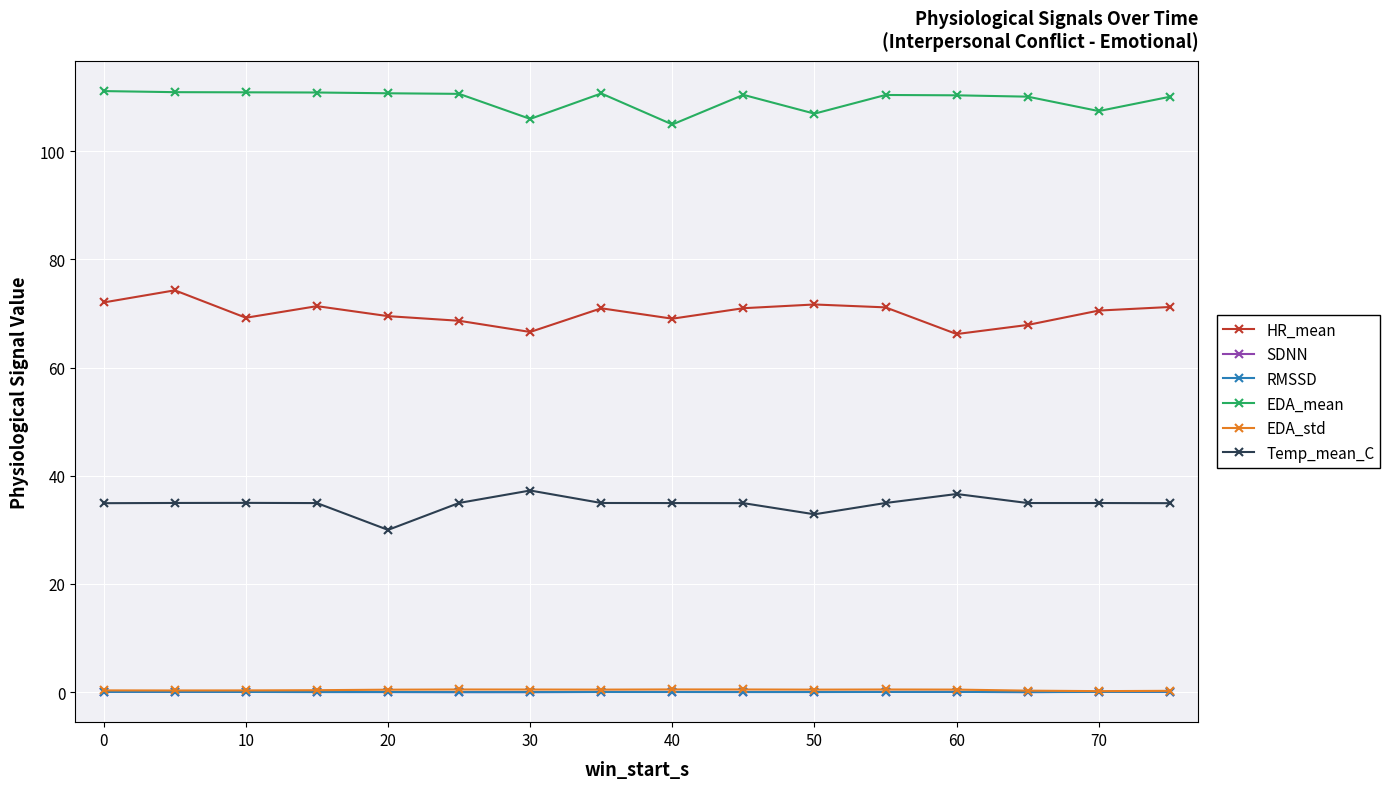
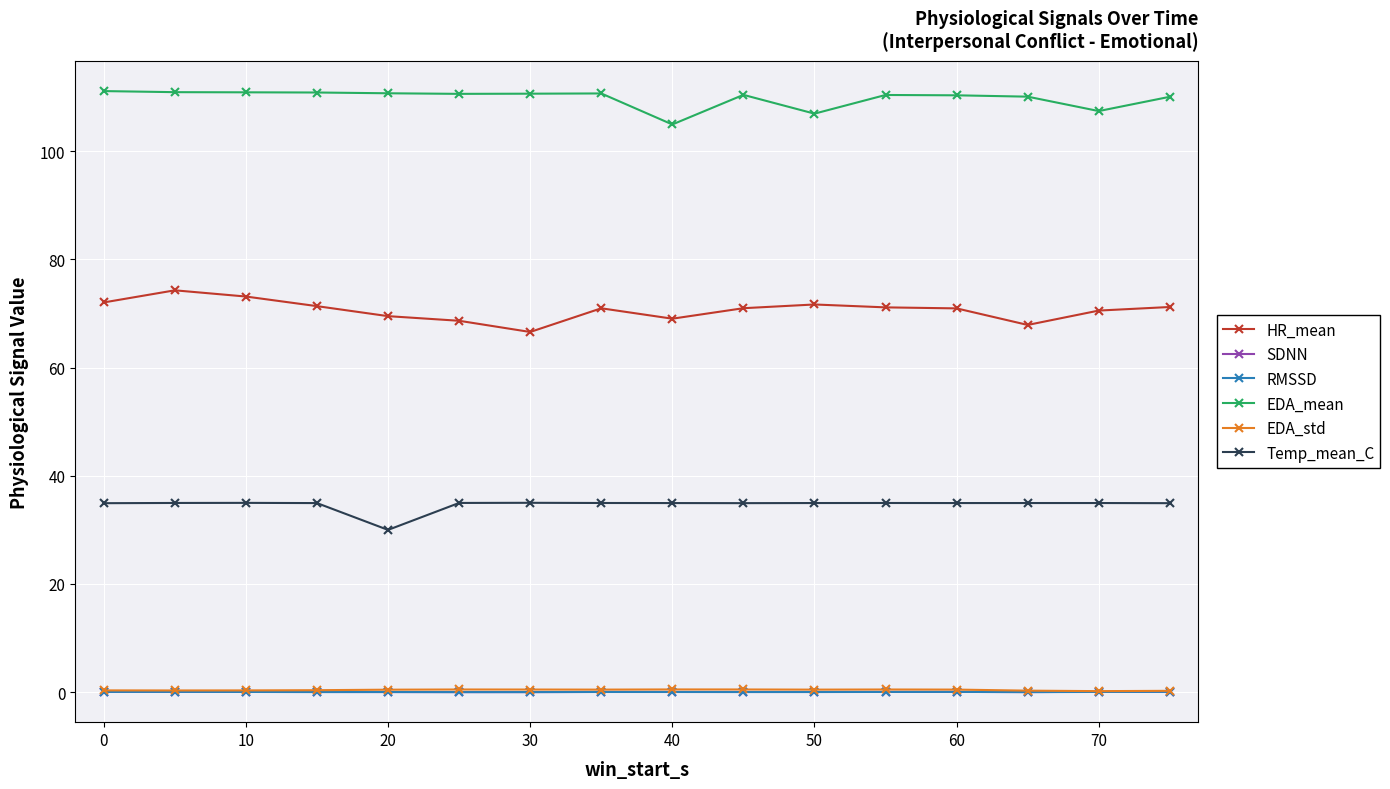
  {
    "HR_mean": {
      "0": 72,
-     "10": 69,
+     "10": 73,
      "20": 70,
      "30": 67,
      "40": 69,
      "50": 72,
-     "60": 66,
+     "60": 71,
      "70": 71
    },
    "RMSSD": {
      "30": 0,
      "40": 0
    },
    "EDA_mean": {
      "0": 111,
      "10": 111,
      "20": 111,
-     "30": 106,
+     "30": 111,
      "40": 105,
      "50": 107,
      "60": 110,
      "70": 107
    },
    "EDA_std": {
      "30": 0,
      "40": 0
    },
    "Temp_mean_C": {
      "0": 35,
      "10": 35,
      "20": 30,
-     "30": 37,
+     "30": 35,
      "40": 35,
-     "50": 33,
-     "60": 37,
+     "50": 35,
+     "60": 35,
      "70": 35
    }
  }
